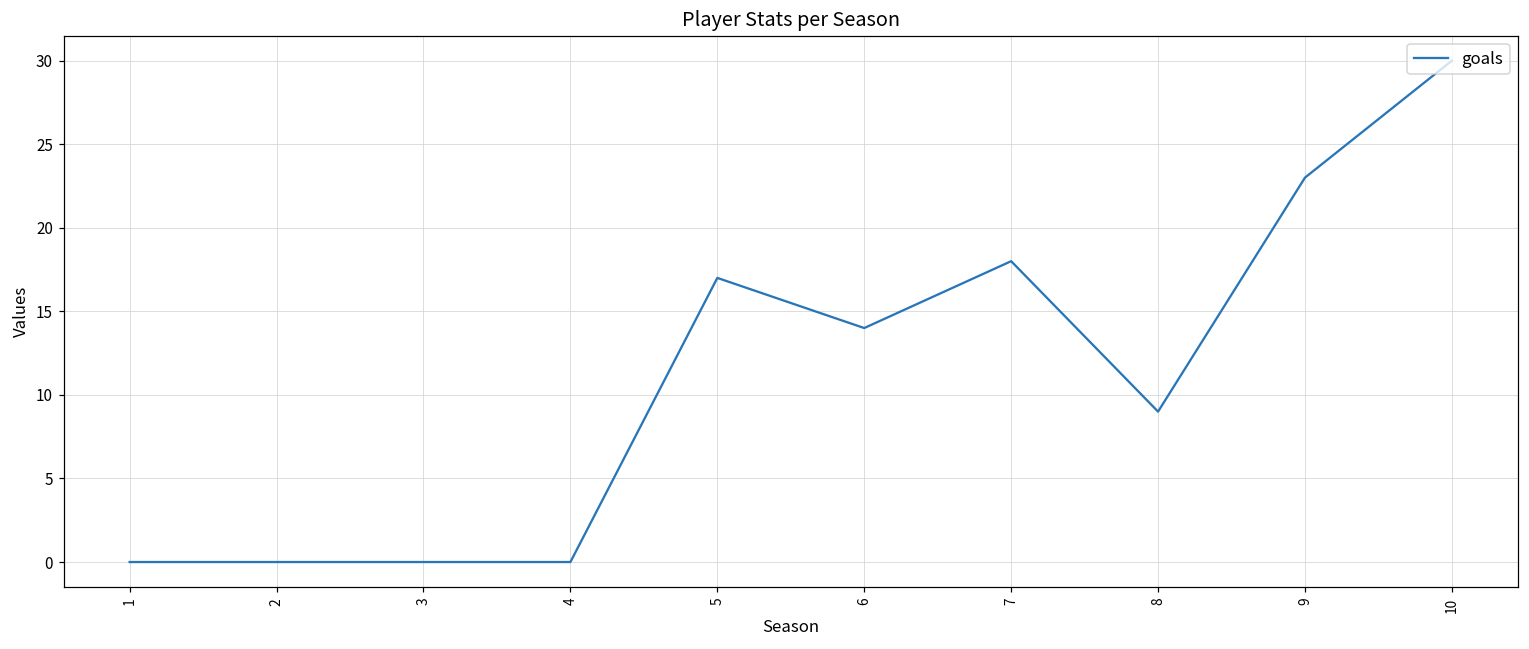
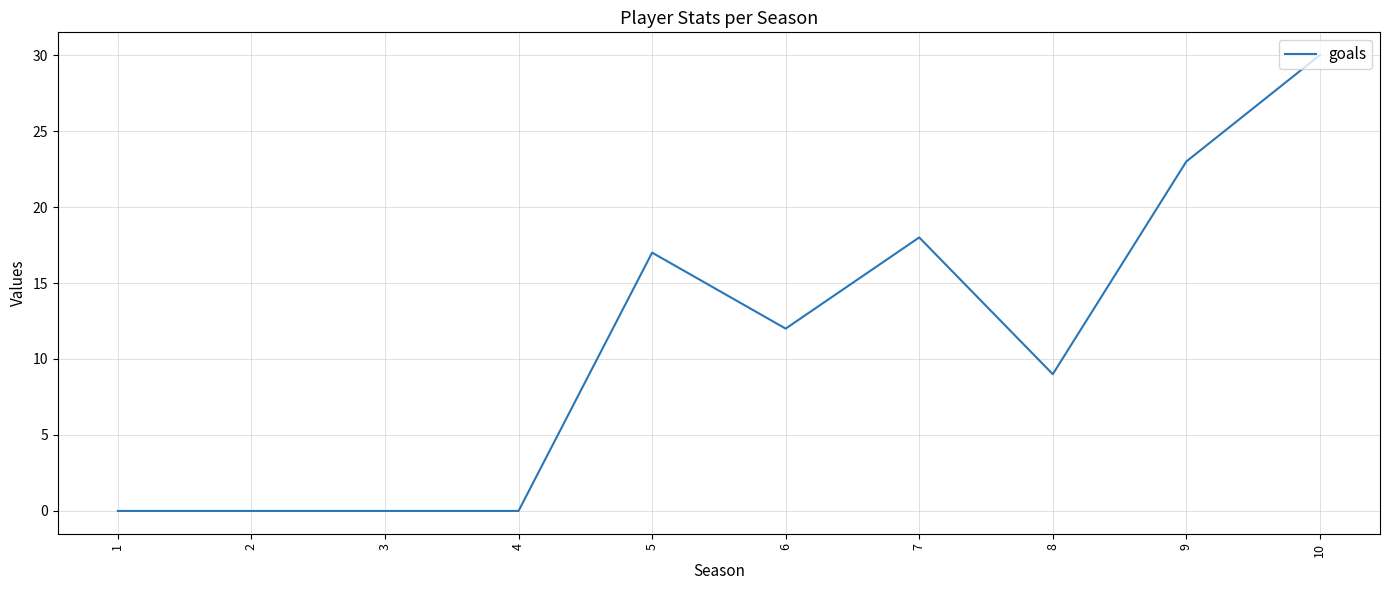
  {
    "1": 0,
    "2": 0,
    "3": 0,
    "4": 0,
    "5": 17,
-   "6": 14,
+   "6": 12,
    "7": 18,
    "8": 9,
    "9": 23
  }
